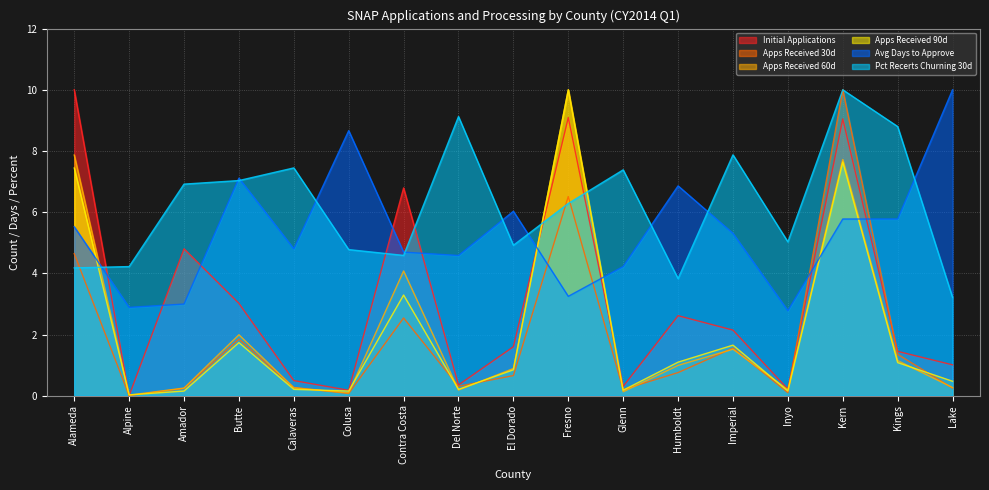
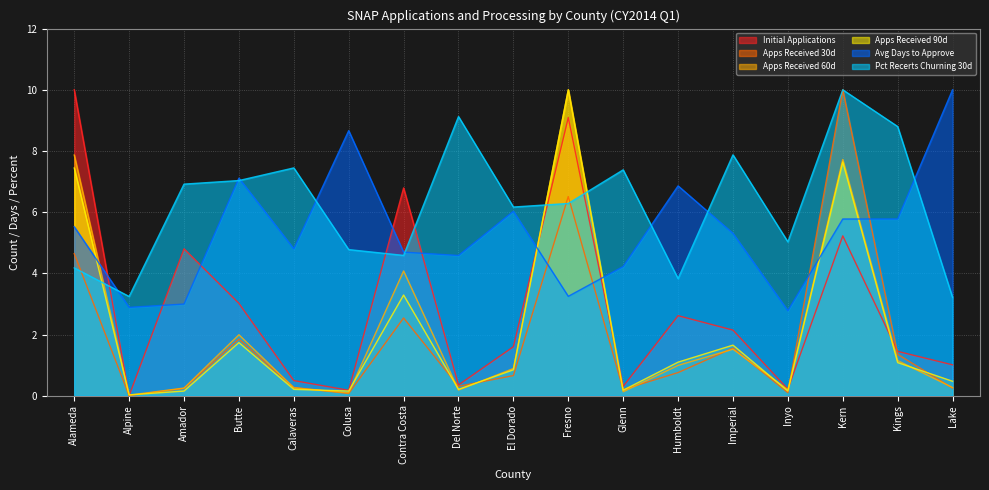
  {
    "Initial Applications": {
      "Alameda": 10.0,
      "Amador": 4.8,
      "Butte": 3.0,
      "Calaveras": 0.5,
      "Contra Costa": 6.8,
      "El Dorado": 1.6,
      "Fresno": 9.1,
      "Glenn": 0.3,
      "Humboldt": 2.6,
      "Imperial": 2.1,
-     "Kern": 9.0,
+     "Kern": 5.2,
      "Kings": 1.5,
      "Lake": 1.0
    },
    "Avg Days to Approve": {
      "Alameda": 5.5,
      "Alpine": 2.9,
      "Amador": 3.0,
      "Calaveras": 4.8,
      "Colusa": 8.7,
      "Contra Costa": 4.7,
      "Del Norte": 4.6,
      "El Dorado": 6.0,
      "Fresno": 3.2,
      "Glenn": 4.2,
      "Humboldt": 6.9,
      "Imperial": 5.3,
      "Inyo": 2.8,
      "Kern": 5.8,
      "Kings": 5.8,
      "Lake": 10.0
    },
    "Pct Recerts Churning 30d": {
      "Alameda": 4.2,
-     "Alpine": 4.2,
+     "Alpine": 3.2,
      "Amador": 6.9,
      "Calaveras": 7.4,
      "Colusa": 4.8,
      "Contra Costa": 4.6,
      "Del Norte": 9.1,
-     "El Dorado": 4.9,
+     "El Dorado": 6.2,
      "Fresno": 6.3,
      "Glenn": 7.4,
      "Humboldt": 3.8,
      "Imperial": 7.9,
      "Inyo": 5.0,
      "Kings": 8.8,
      "Lake": 3.2
    }
  }
